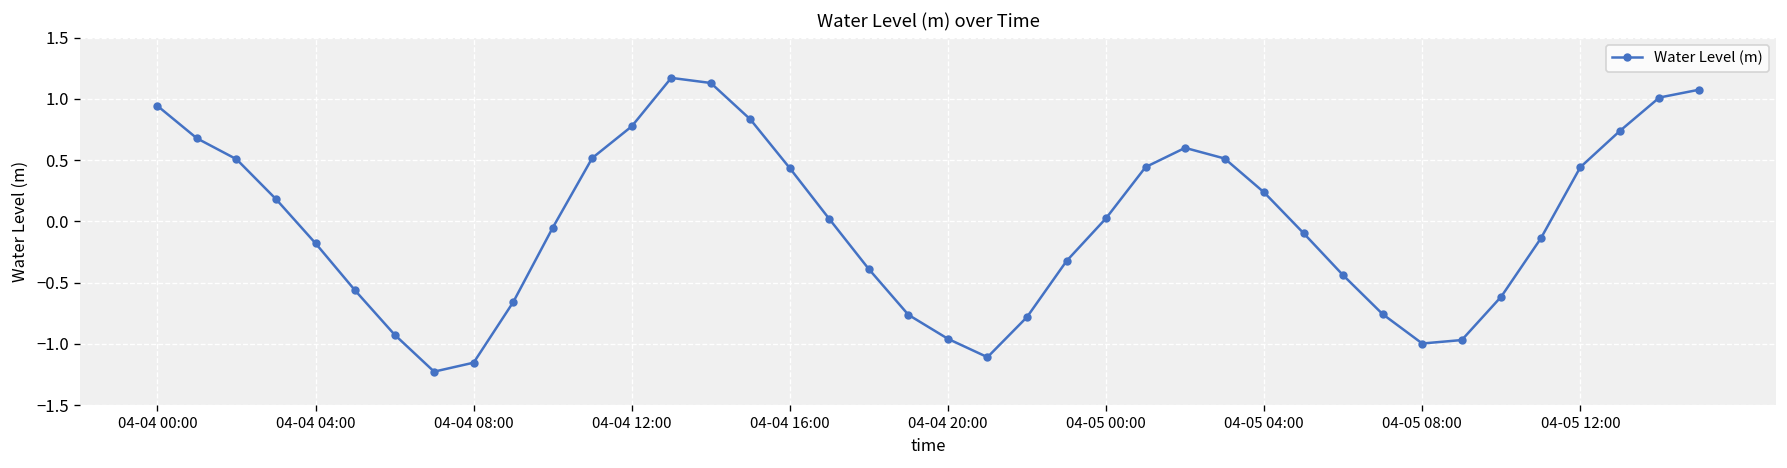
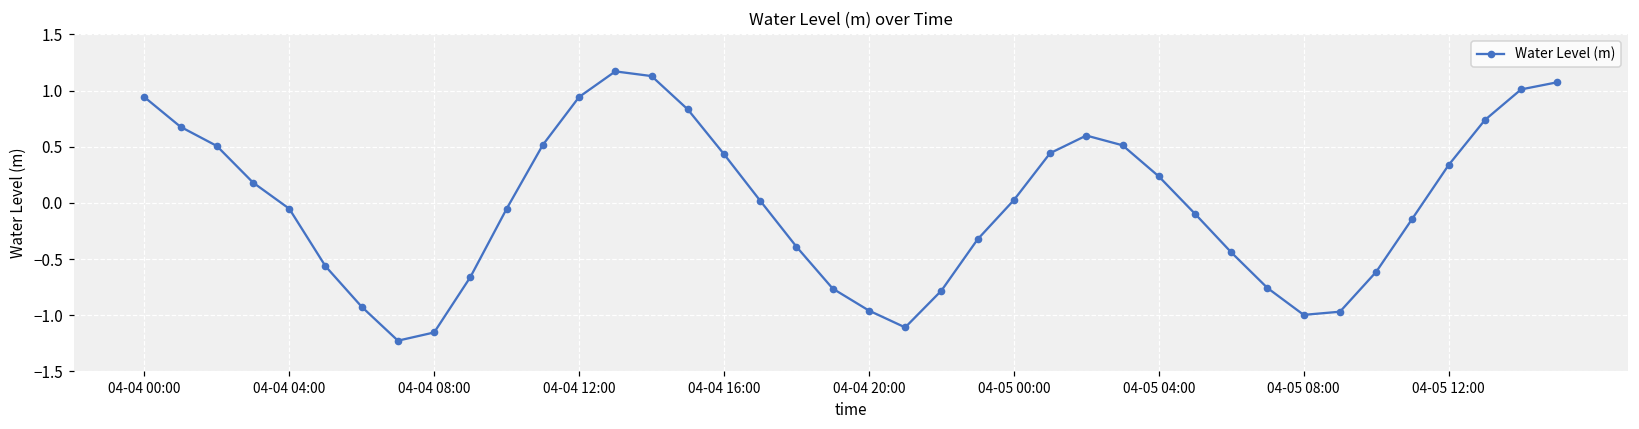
  {
    "04-04 00:00": 0.94,
-   "04-04 04:00": -0.18,
+   "04-04 04:00": -0.05,
    "04-04 08:00": -1.15,
-   "04-04 12:00": 0.78,
+   "04-04 12:00": 0.94,
    "04-04 16:00": 0.43,
    "04-04 20:00": -0.96,
    "04-05 00:00": 0.03,
    "04-05 04:00": 0.24,
    "04-05 08:00": -1.00,
-   "04-05 12:00": 0.44
+   "04-05 12:00": 0.34
  }
